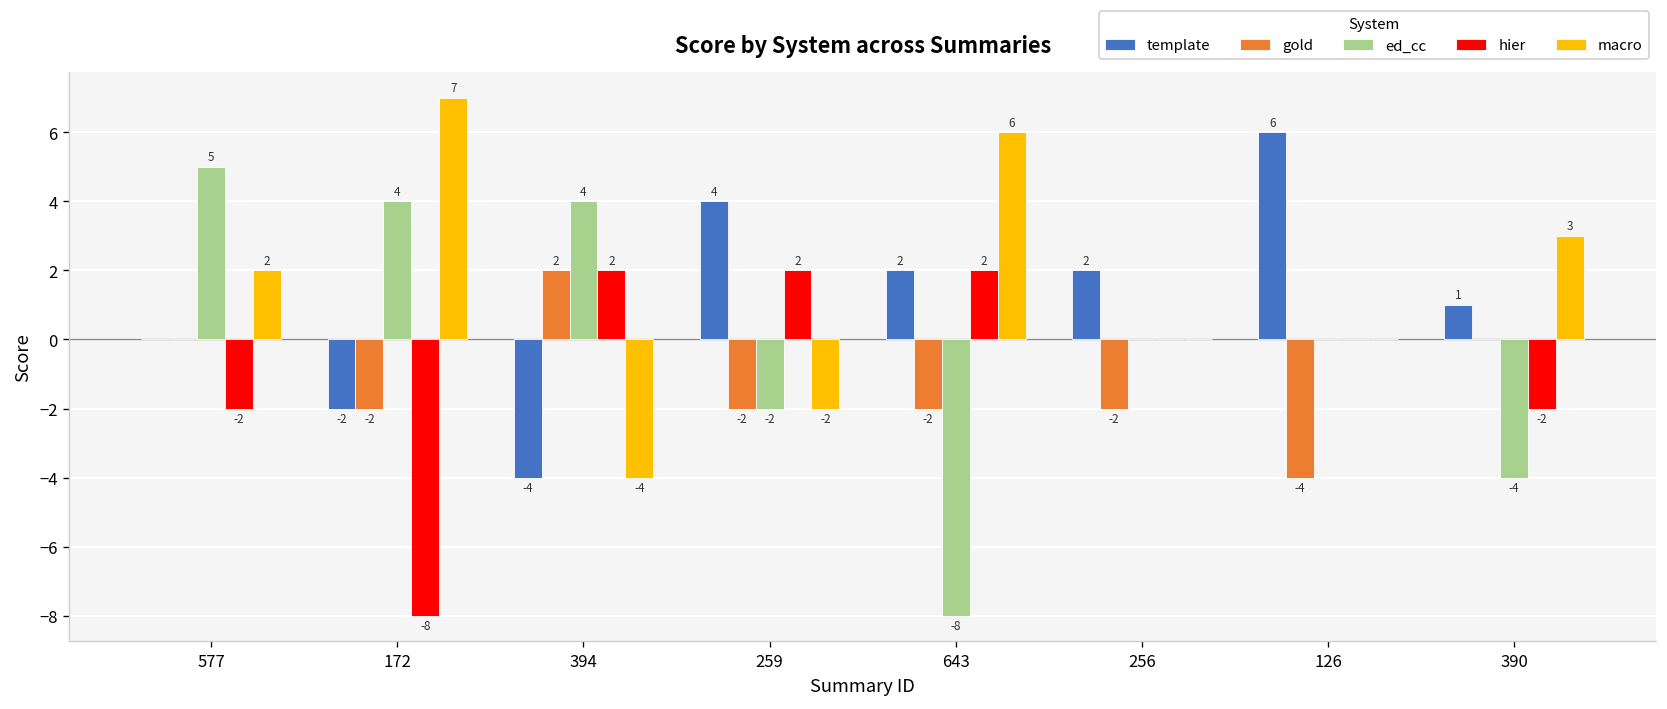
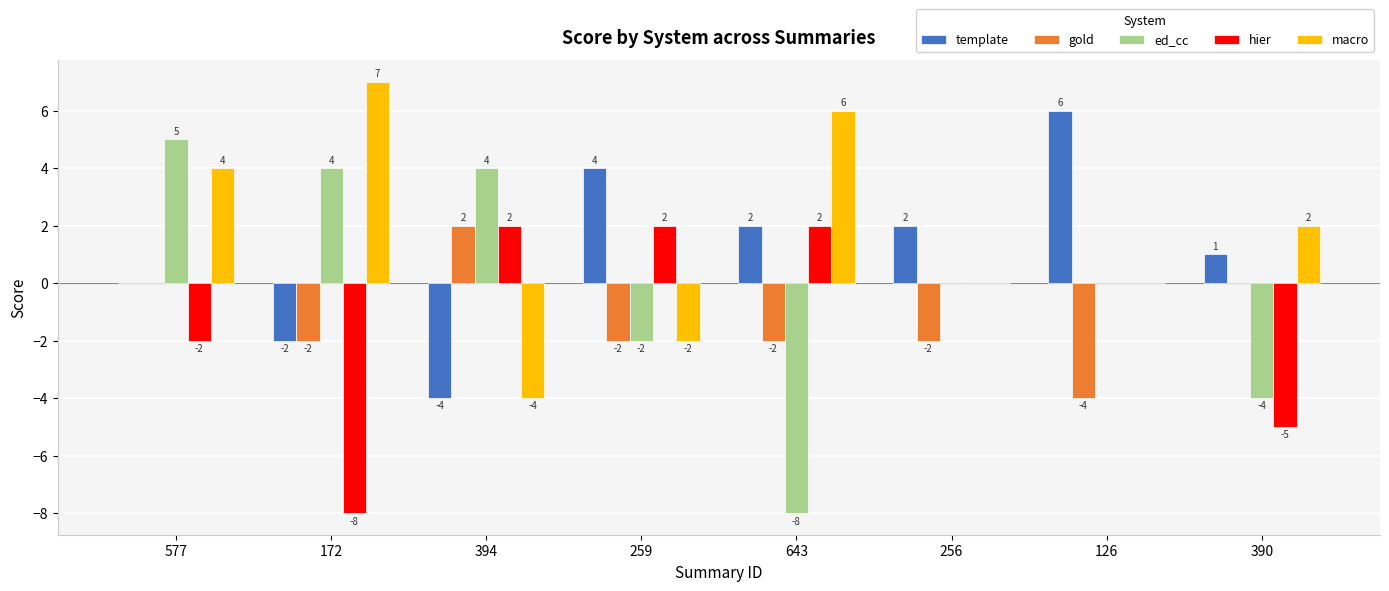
  {
    "template": {
      "172": -2,
      "394": -4,
      "259": 4,
      "643": 2,
      "256": 2,
      "126": 6,
      "390": 1
    },
    "gold": {
      "172": -2,
      "394": 2,
      "259": -2,
      "643": -2,
      "256": -2,
      "126": -4
    },
    "ed_cc": {
      "577": 5,
      "172": 4,
      "394": 4,
      "259": -2,
      "643": -8,
      "390": -4
    },
    "hier": {
      "577": -2,
      "172": -8,
      "394": 2,
      "259": 2,
      "643": 2,
-     "390": -2
+     "390": -5
    },
    "macro": {
-     "577": 2,
+     "577": 4,
      "172": 7,
      "394": -4,
      "259": -2,
      "643": 6,
-     "390": 3
+     "390": 2
    }
  }
